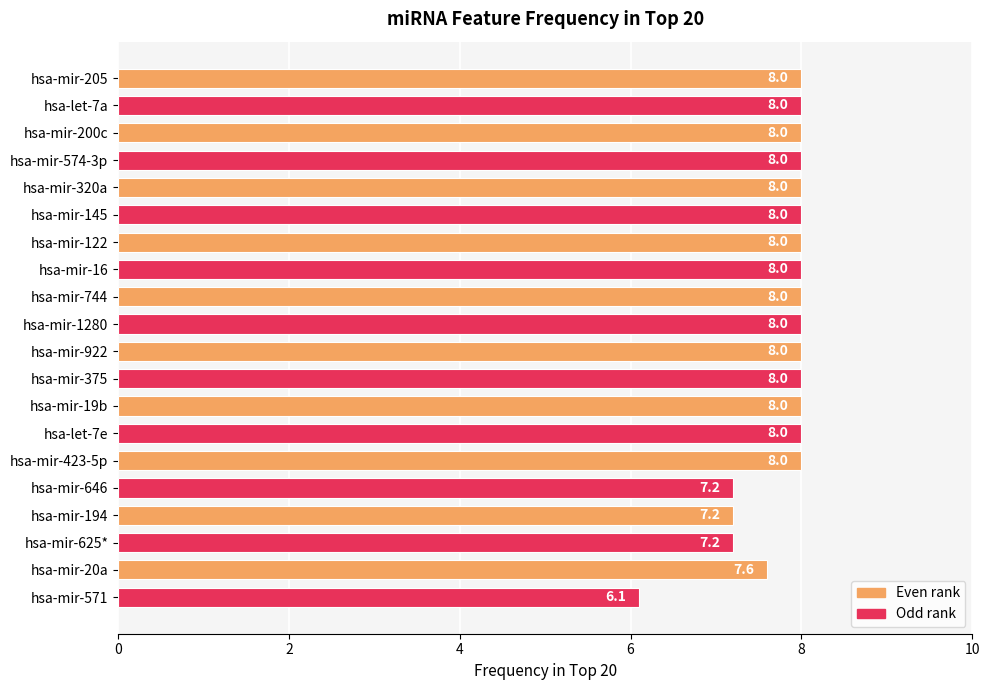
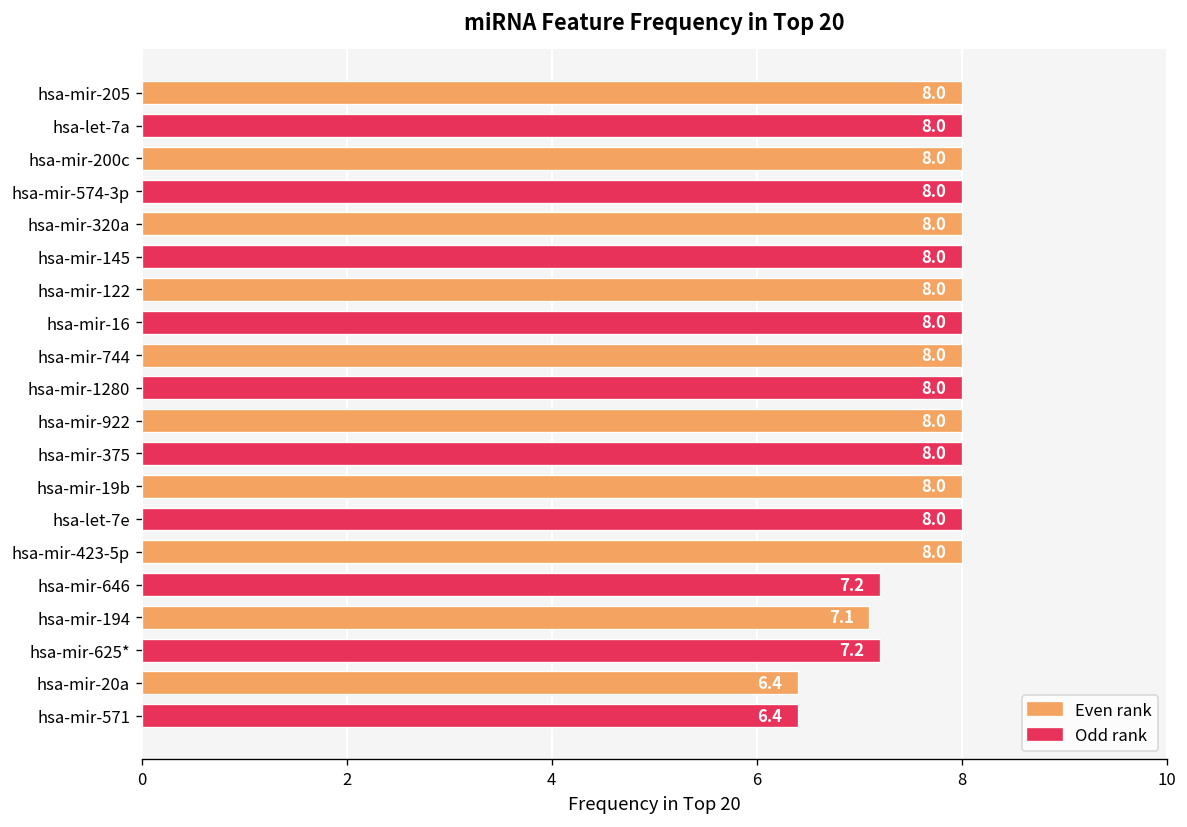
  {
    "hsa-mir-205": 8.0,
    "hsa-let-7a": 8.0,
    "hsa-mir-200c": 8.0,
    "hsa-mir-574-3p": 8.0,
    "hsa-mir-320a": 8.0,
    "hsa-mir-145": 8.0,
    "hsa-mir-122": 8.0,
    "hsa-mir-16": 8.0,
    "hsa-mir-744": 8.0,
    "hsa-mir-1280": 8.0,
    "hsa-mir-922": 8.0,
    "hsa-mir-375": 8.0,
    "hsa-mir-19b": 8.0,
    "hsa-let-7e": 8.0,
    "hsa-mir-423-5p": 8.0,
    "hsa-mir-646": 7.2,
-   "hsa-mir-194": 7.2,
+   "hsa-mir-194": 7.1,
    "hsa-mir-625*": 7.2,
-   "hsa-mir-20a": 7.6,
-   "hsa-mir-571": 6.1
+   "hsa-mir-20a": 6.4,
+   "hsa-mir-571": 6.4
  }
